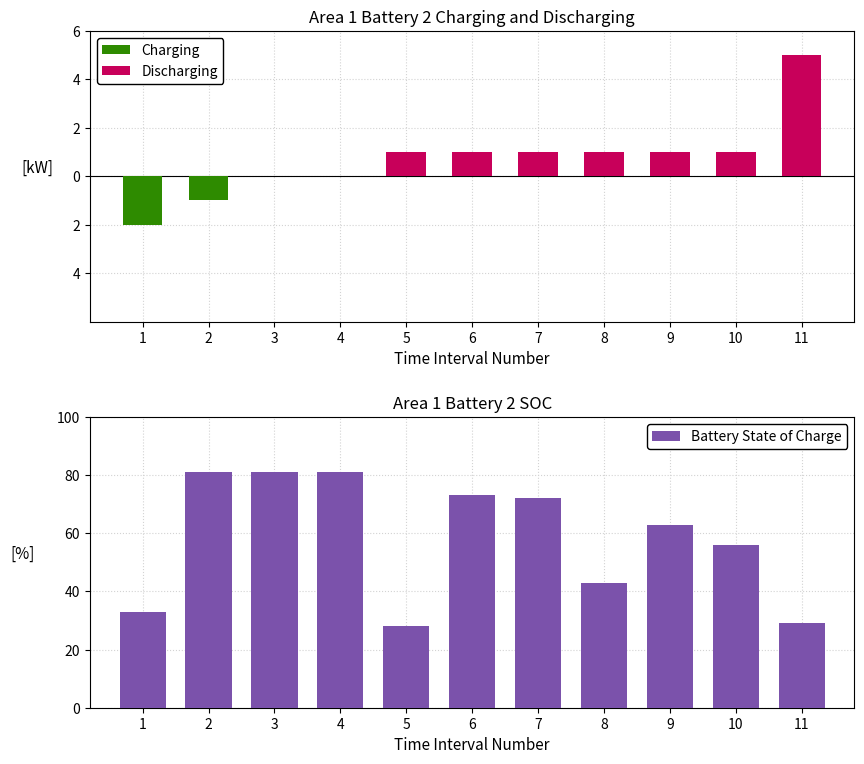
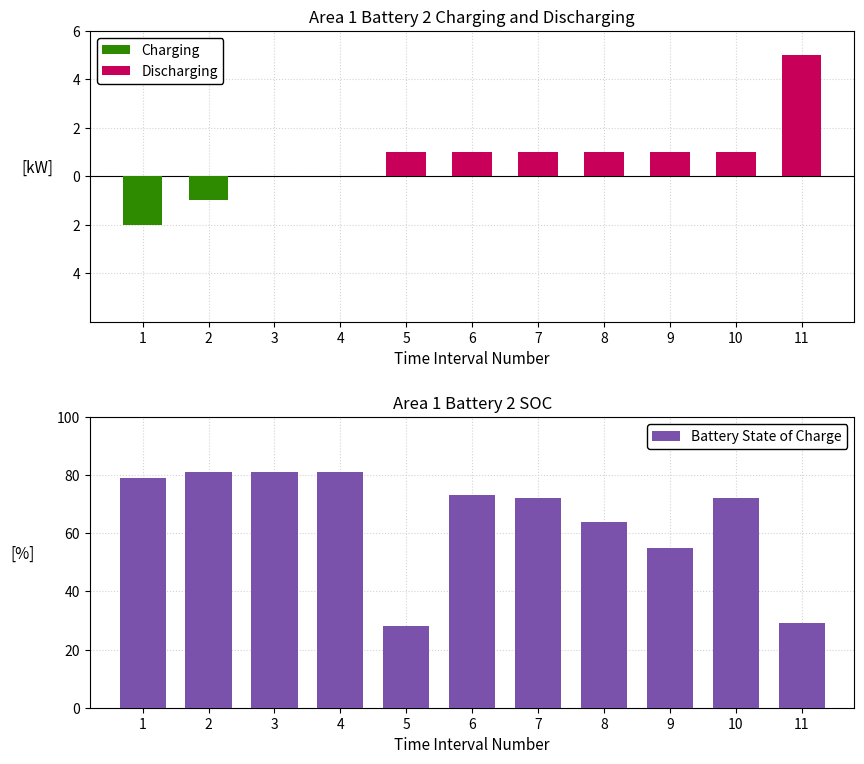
  {
    "Area 1 Battery 2 SOC": {
-     "1": 33,
+     "1": 79,
      "2": 81,
      "3": 81,
      "4": 81,
      "5": 28,
      "6": 73,
      "7": 72,
-     "8": 43,
-     "9": 63,
-     "10": 56,
+     "8": 64,
+     "9": 55,
+     "10": 72,
      "11": 29
    }
  }
